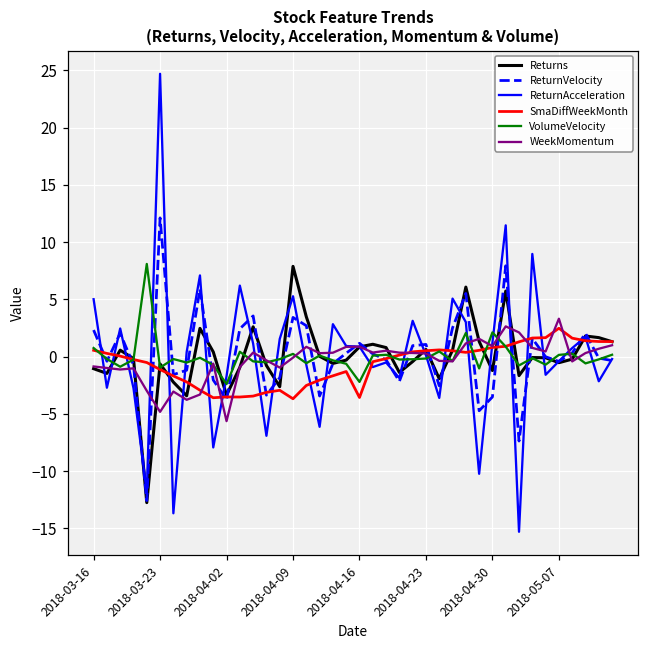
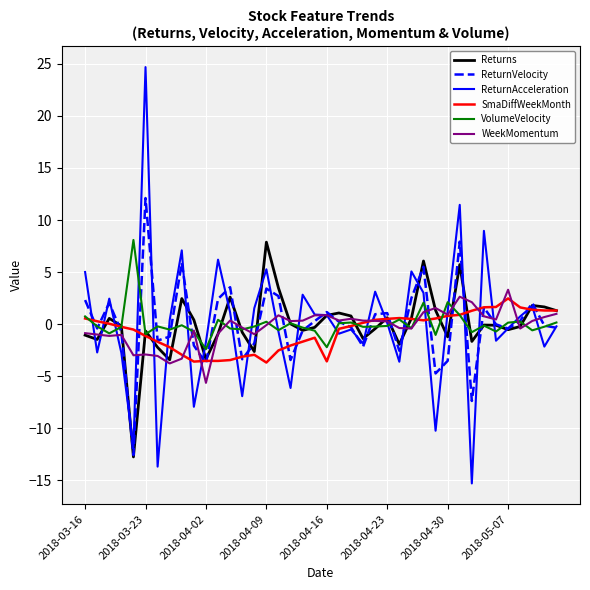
  {
    "Returns": {
      "2018-03-23": -0.7,
      "2018-04-09": 7.9,
      "2018-04-30": -1.2
    },
    "SmaDiffWeekMonth": {
      "2018-04-09": -3.7,
      "2018-04-16": -3.6,
      "2018-05-07": 2.5
    },
    "VolumeVelocity": {
      "2018-04-02": -2.4,
      "2018-04-09": 0.2,
      "2018-04-16": -2.2,
      "2018-04-23": -0.2,
      "2018-04-30": 2.1,
      "2018-05-07": 0.1
    },
    "WeekMomentum": {
-     "2018-03-23": -4.8,
+     "2018-03-23": -2.9,
      "2018-04-02": -5.6,
      "2018-04-09": -0.1,
      "2018-05-07": 3.3
    }
  }
